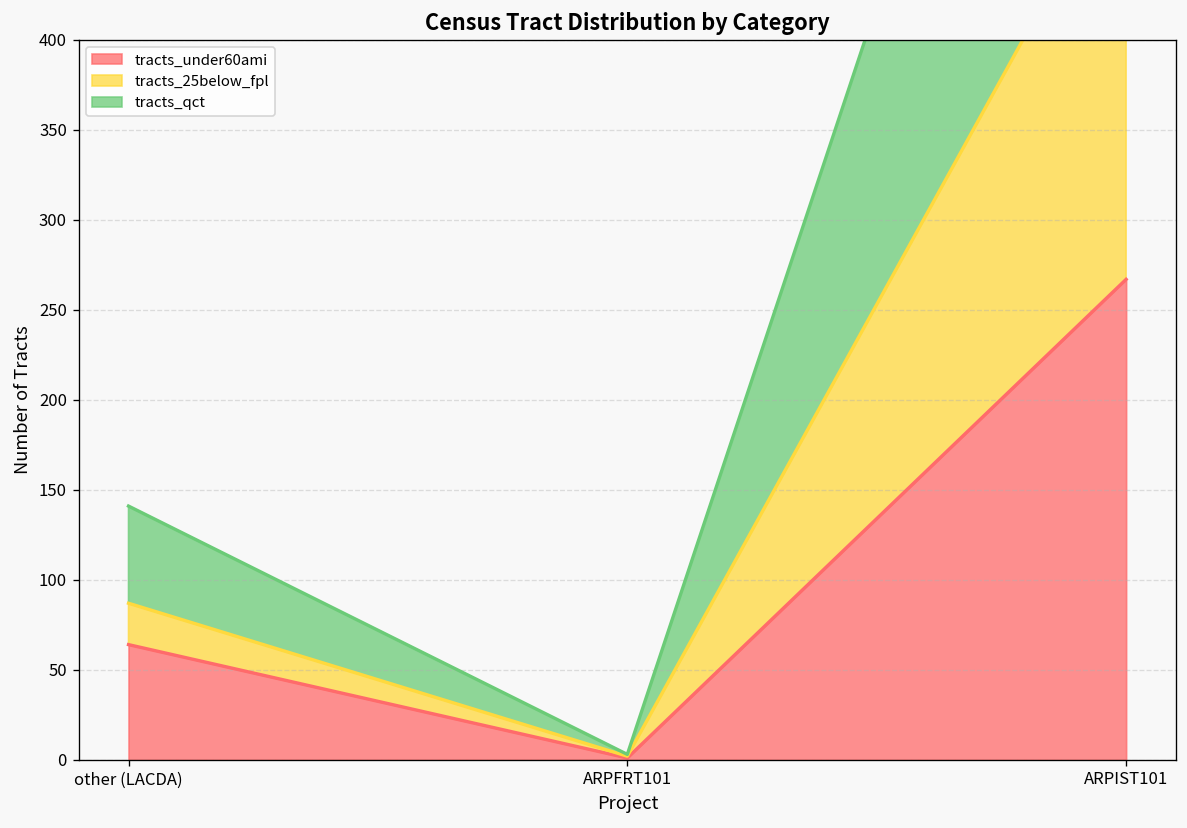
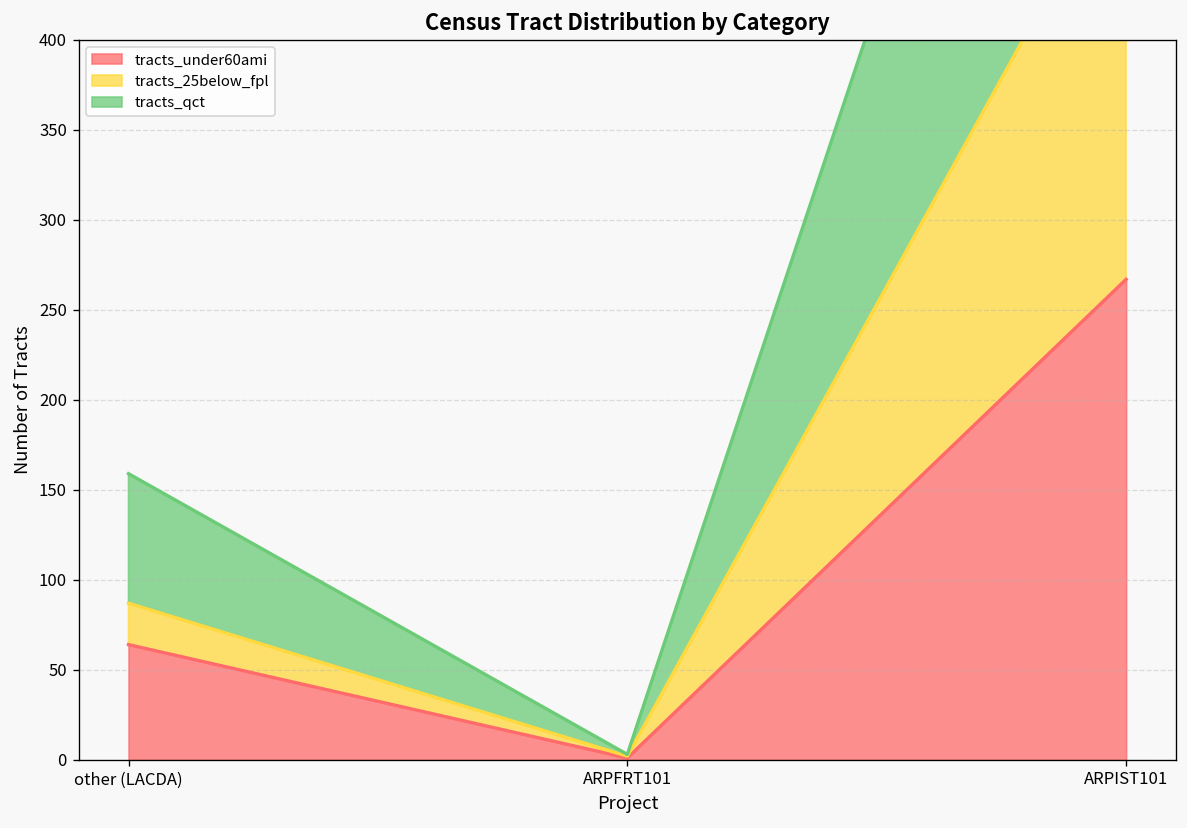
  {
    "tracts_under60ami": {
      "other (LACDA)": 64,
      "ARPIST101": 267
    },
    "tracts_25below_fpl": {
      "other (LACDA)": 23
    },
    "tracts_qct": {
-     "other (LACDA)": 54
+     "other (LACDA)": 72
    }
  }
